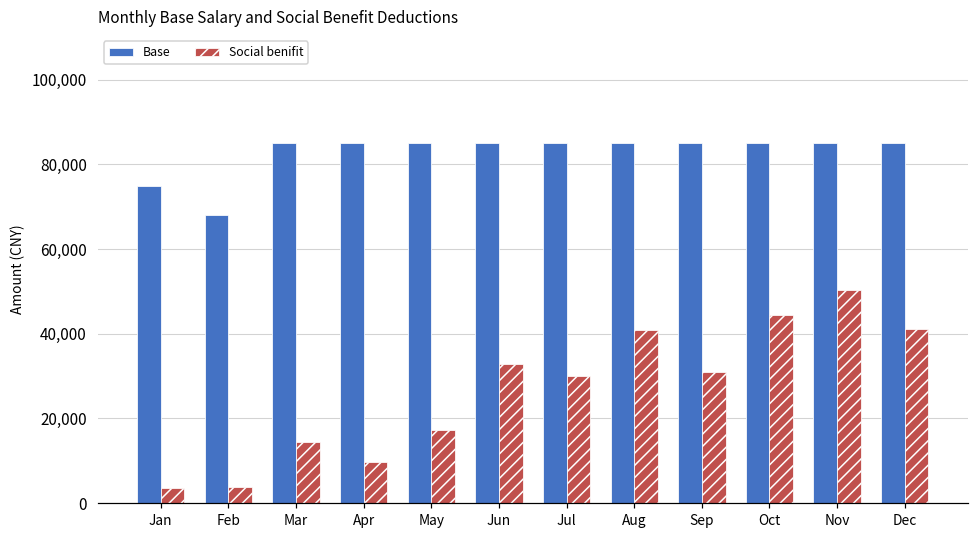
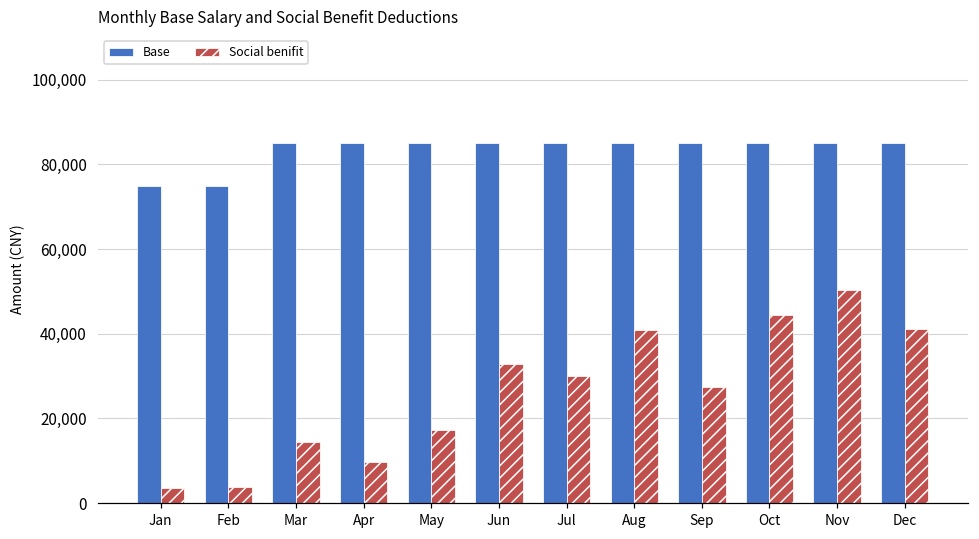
  {
    "Base": {
      "Jan": "75,000",
-     "Feb": "68,000",
+     "Feb": "75,000",
      "Mar": "85,000",
      "Apr": "85,000",
      "May": "85,000",
      "Jun": "85,000",
      "Jul": "85,000",
      "Aug": "85,000",
      "Sep": "85,000",
      "Oct": "85,000",
      "Nov": "85,000",
      "Dec": "85,000"
    },
    "Social benifit": {
      "Jan": "3,000",
      "Feb": "4,000",
      "Mar": "14,000",
      "Apr": "10,000",
      "May": "17,000",
      "Jun": "33,000",
      "Jul": "30,000",
      "Aug": "41,000",
-     "Sep": "31,000",
+     "Sep": "28,000",
      "Oct": "45,000",
      "Nov": "50,000",
      "Dec": "41,000"
    }
  }
